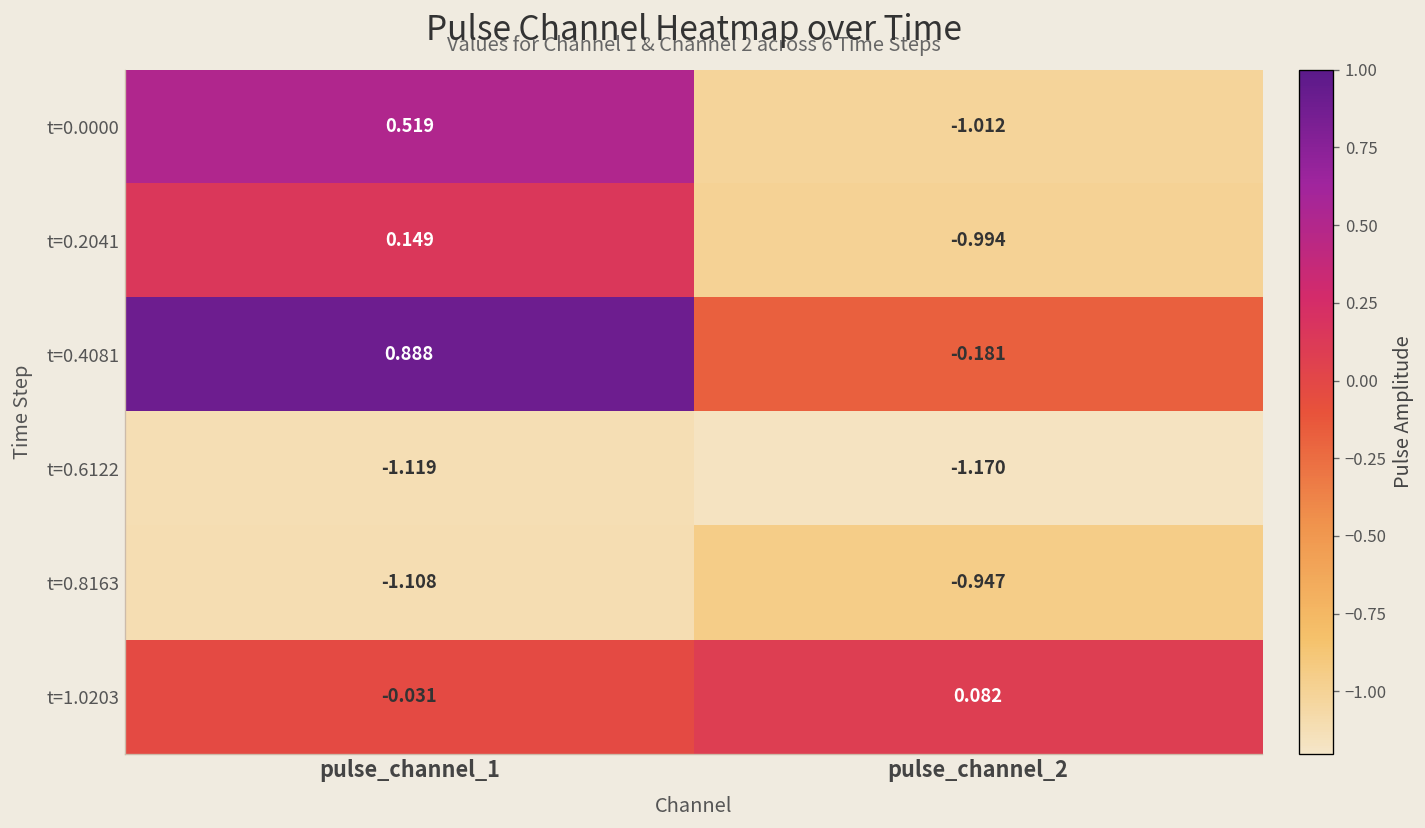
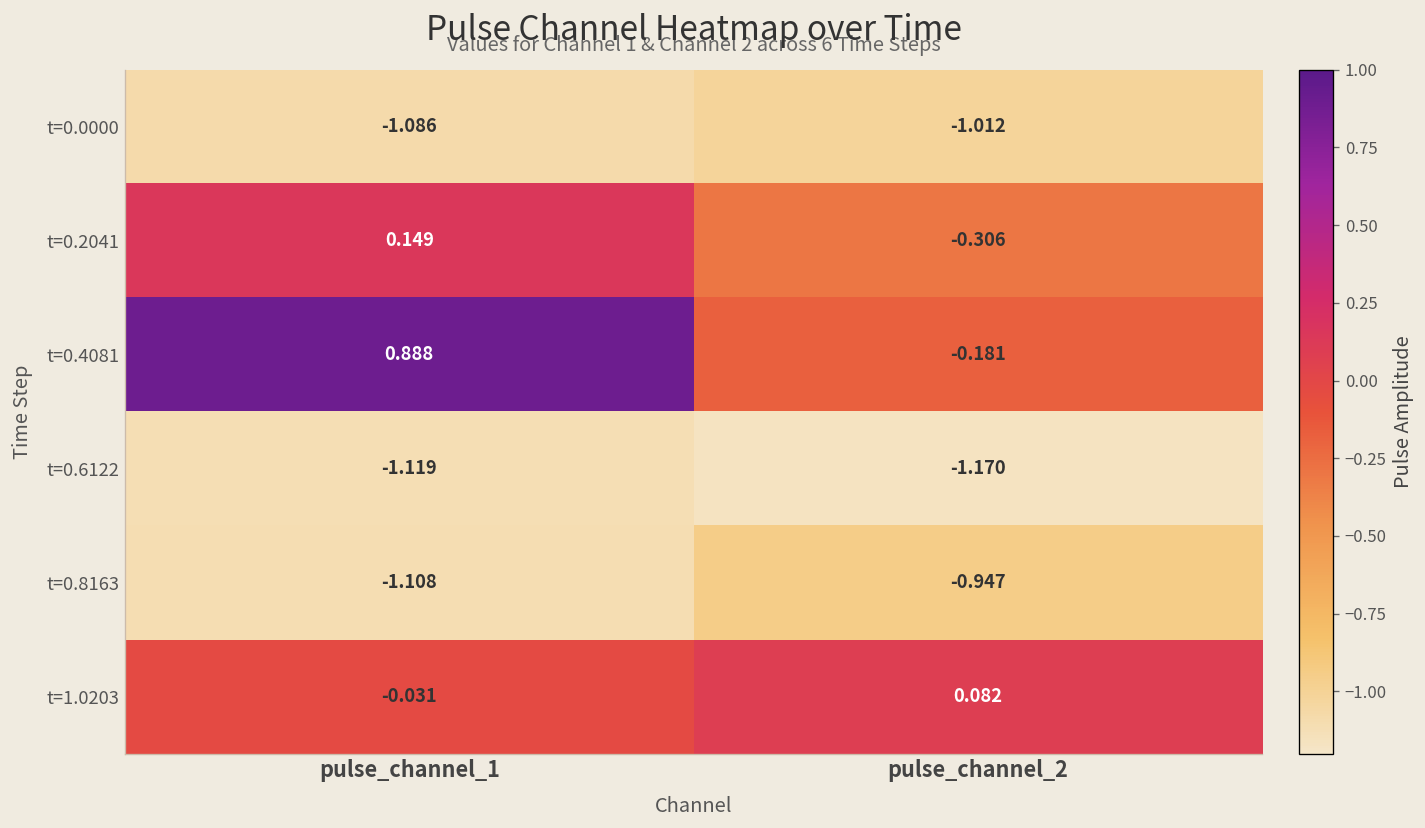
  {
    "t=0.0000": {
-     "pulse_channel_1": 0.519,
+     "pulse_channel_1": -1.086,
      "pulse_channel_2": -1.012
    },
    "t=0.2041": {
      "pulse_channel_1": 0.149,
-     "pulse_channel_2": -0.994
+     "pulse_channel_2": -0.306
    },
    "t=0.4081": {
      "pulse_channel_1": 0.888,
      "pulse_channel_2": -0.181
    },
    "t=0.6122": {
      "pulse_channel_1": -1.119,
      "pulse_channel_2": -1.170
    },
    "t=0.8163": {
      "pulse_channel_1": -1.108,
      "pulse_channel_2": -0.947
    },
    "t=1.0203": {
      "pulse_channel_1": -0.031,
      "pulse_channel_2": 0.082
    }
  }
